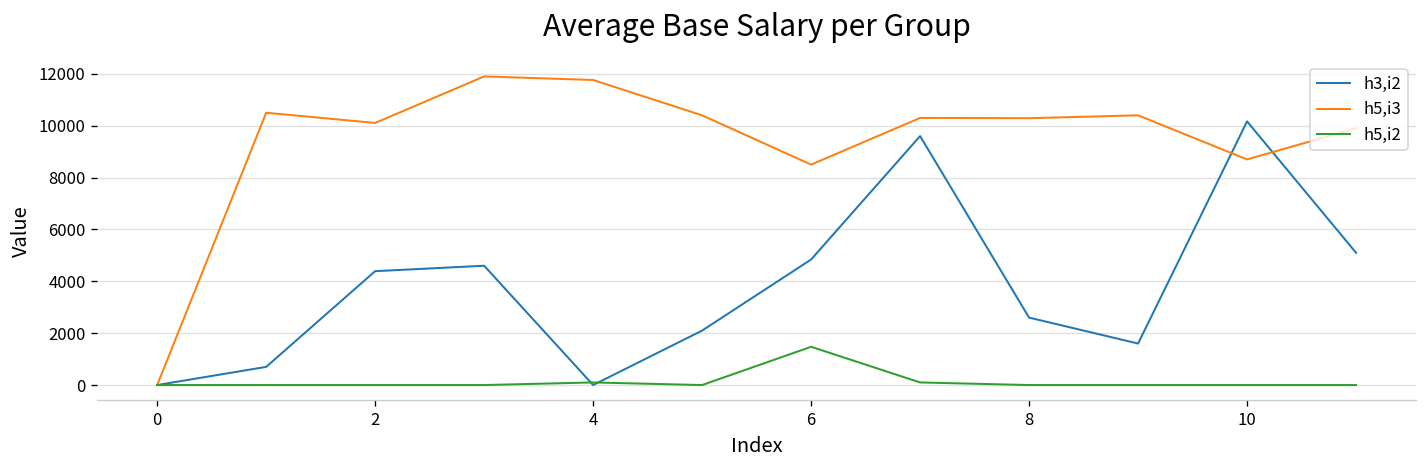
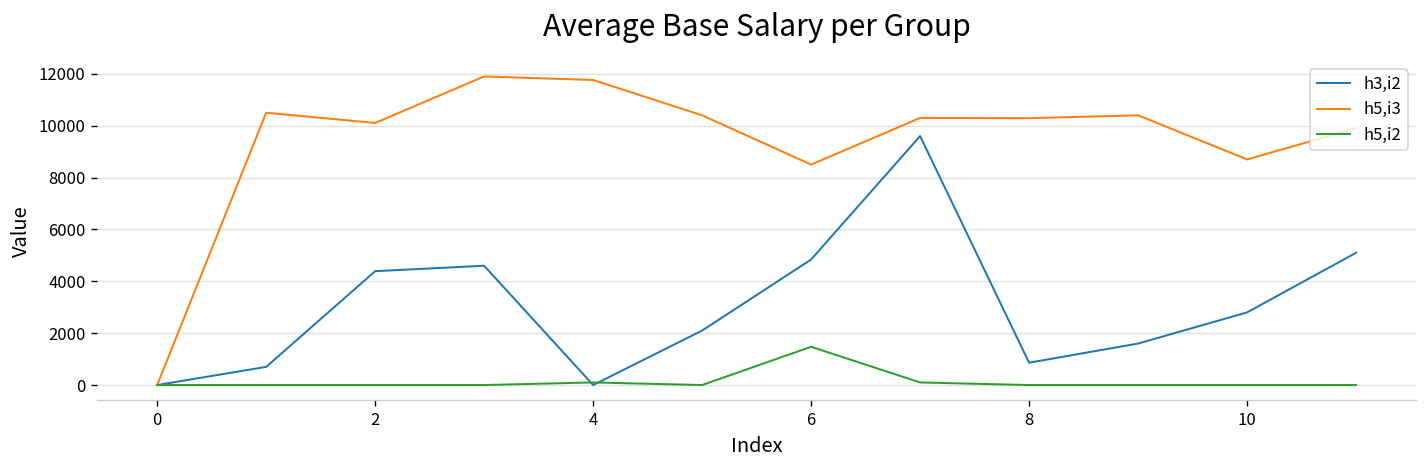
  {
    "h3,i2": {
      "2": 4400,
      "6": 4800,
-     "8": 2600,
-     "10": 10200
+     "8": 900,
+     "10": 2800
    },
    "h5,i3": {
      "2": 10100,
      "4": 11800,
      "6": 8500,
      "8": 10300,
      "10": 8700
    },
    "h5,i2": {
      "2": 0,
      "6": 1500,
      "8": 0,
      "10": 0
    }
  }
